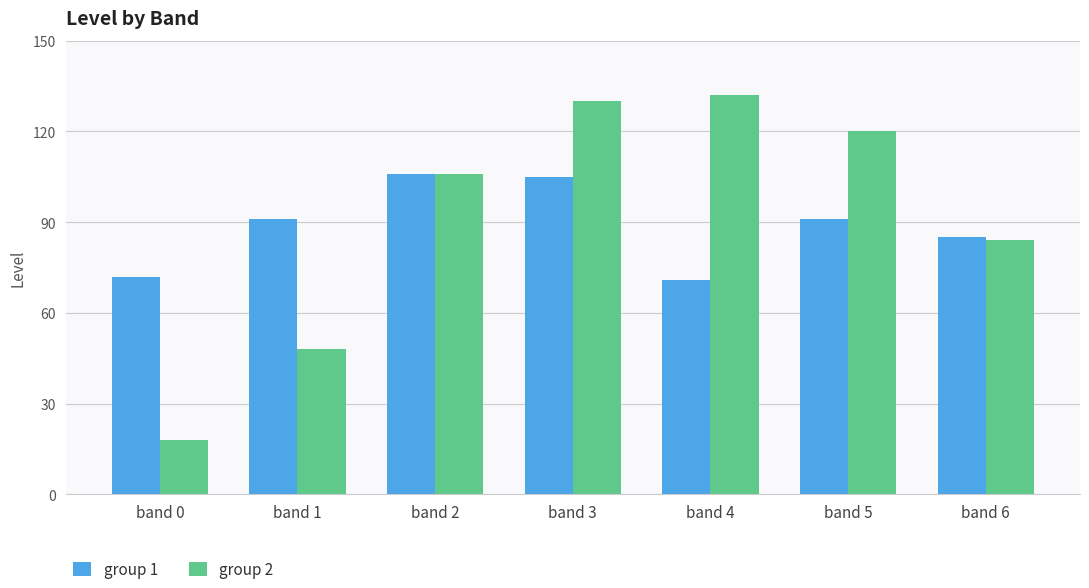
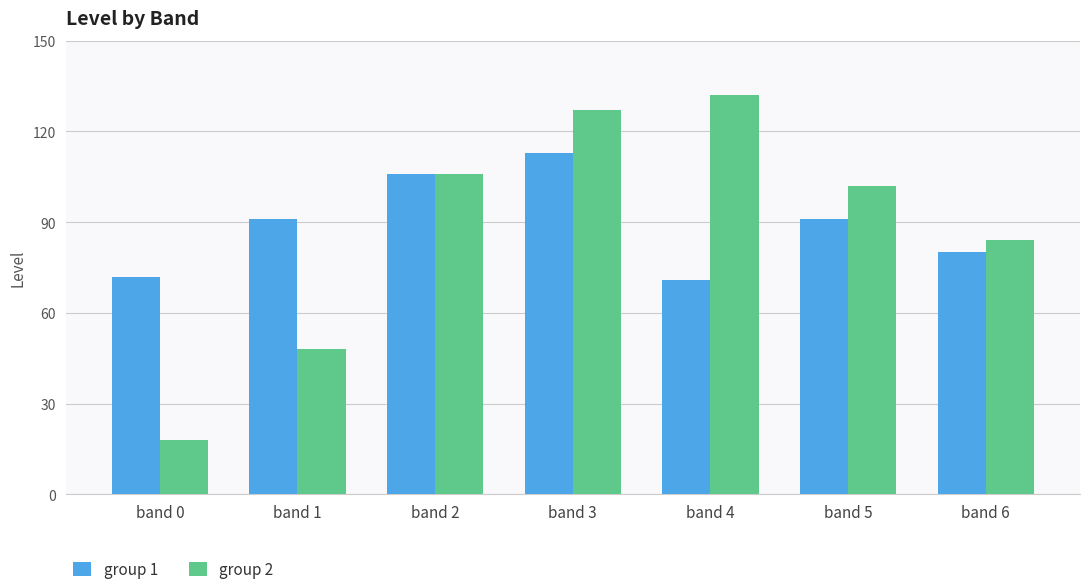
  {
    "group 1": {
      "band 0": 72,
      "band 1": 91,
      "band 2": 106,
-     "band 3": 105,
+     "band 3": 113,
      "band 4": 71,
      "band 5": 91,
-     "band 6": 85
+     "band 6": 80
    },
    "group 2": {
      "band 0": 18,
      "band 1": 48,
      "band 2": 106,
-     "band 3": 130,
+     "band 3": 127,
      "band 4": 132,
-     "band 5": 120,
+     "band 5": 102,
      "band 6": 84
    }
  }
